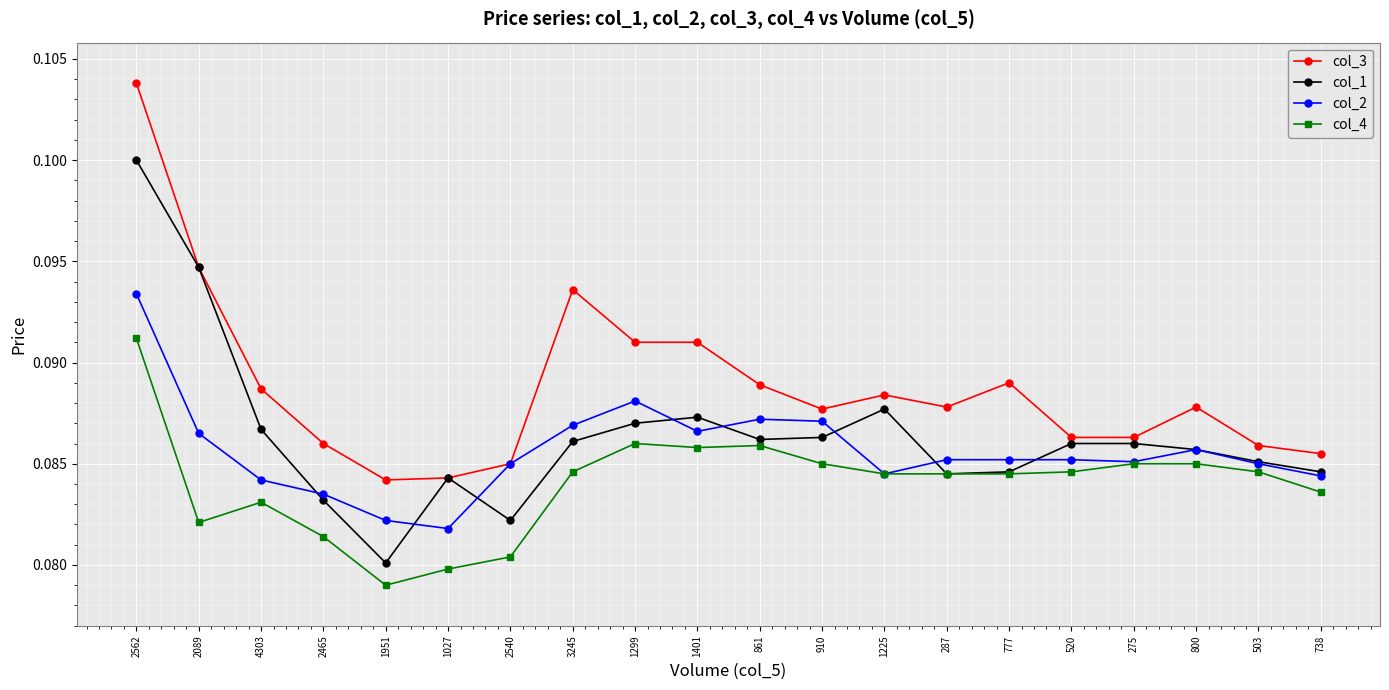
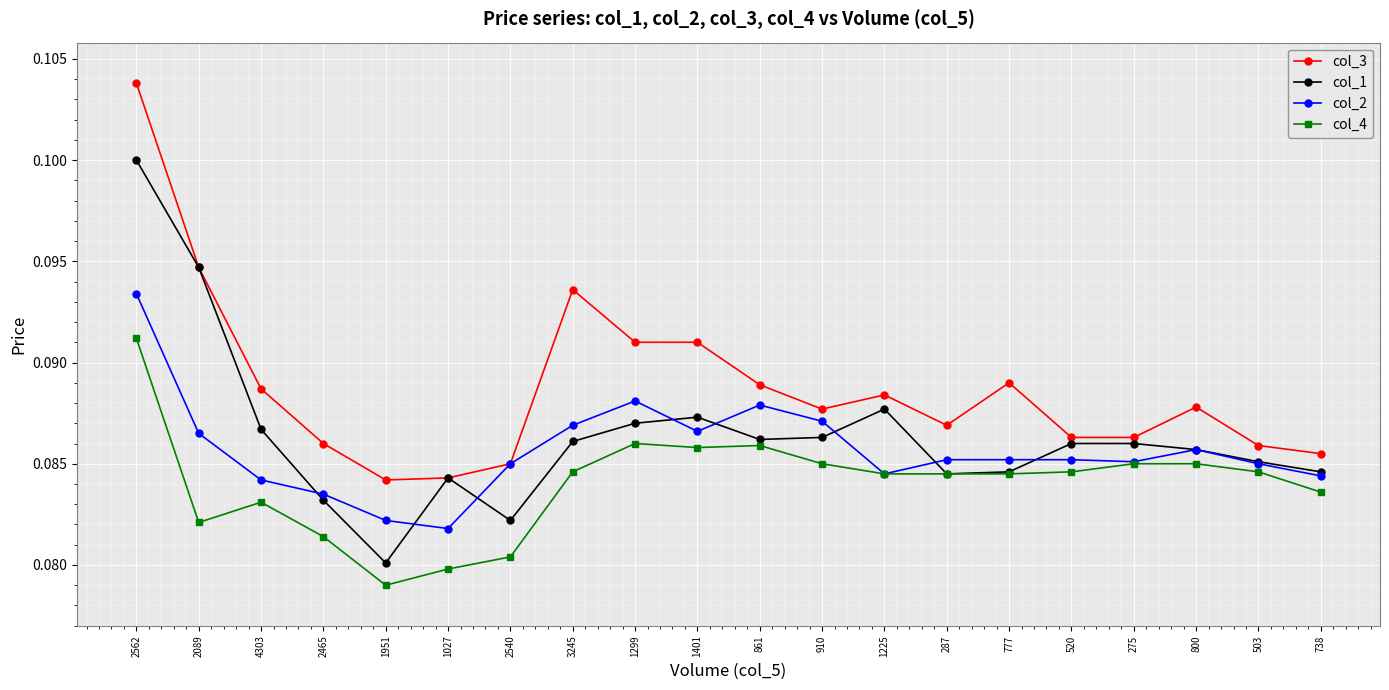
  {
    "col_3": {
      "2562": 0.1038,
      "4303": 0.0887,
      "2465": 0.0860,
      "1951": 0.0842,
      "3245": 0.0936,
      "1299": 0.0910,
      "1401": 0.0910,
      "861": 0.0889,
      "910": 0.0877,
      "1225": 0.0884,
-     "287": 0.0878,
+     "287": 0.0869,
      "777": 0.0890,
      "520": 0.0863,
      "275": 0.0863,
      "800": 0.0878,
      "503": 0.0859,
      "738": 0.0855
    },
    "col_1": {
      "2562": 0.1000,
      "4303": 0.0867,
      "2465": 0.0832,
      "1951": 0.0801,
      "2540": 0.0822,
      "3245": 0.0861,
      "1299": 0.0870,
      "1401": 0.0873,
      "861": 0.0862,
      "910": 0.0863,
      "1225": 0.0877,
      "520": 0.0860,
      "275": 0.0860,
      "738": 0.0846
    },
    "col_2": {
      "2562": 0.0934,
      "2089": 0.0865,
      "4303": 0.0842,
      "2465": 0.0835,
      "1951": 0.0822,
      "1027": 0.0818,
      "3245": 0.0869,
      "1299": 0.0881,
      "1401": 0.0866,
-     "861": 0.0872,
+     "861": 0.0879,
      "910": 0.0871,
      "287": 0.0852,
      "777": 0.0852,
      "520": 0.0852,
      "738": 0.0844
    },
    "col_4": {
      "2562": 0.0912,
      "2089": 0.0821,
      "4303": 0.0831,
      "2465": 0.0814,
      "1951": 0.0790,
      "1027": 0.0798,
      "2540": 0.0804,
      "3245": 0.0846,
      "1299": 0.0860,
      "1401": 0.0858,
      "861": 0.0859,
      "910": 0.0850,
      "520": 0.0846,
      "800": 0.0850,
      "503": 0.0846,
      "738": 0.0836
    }
  }
